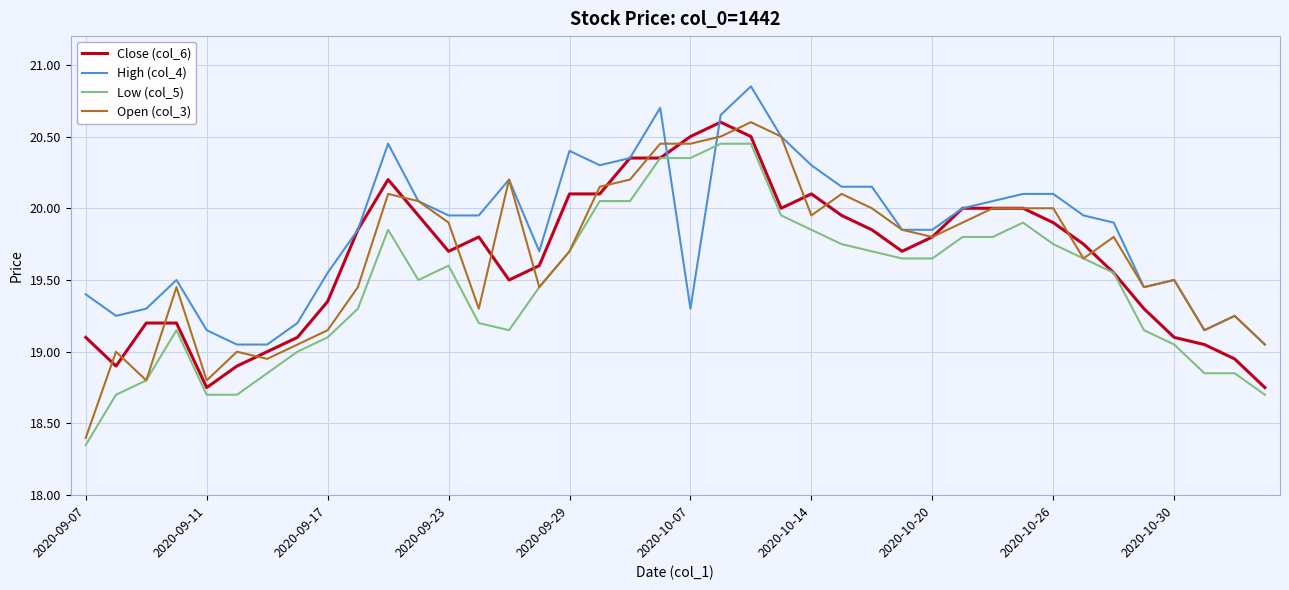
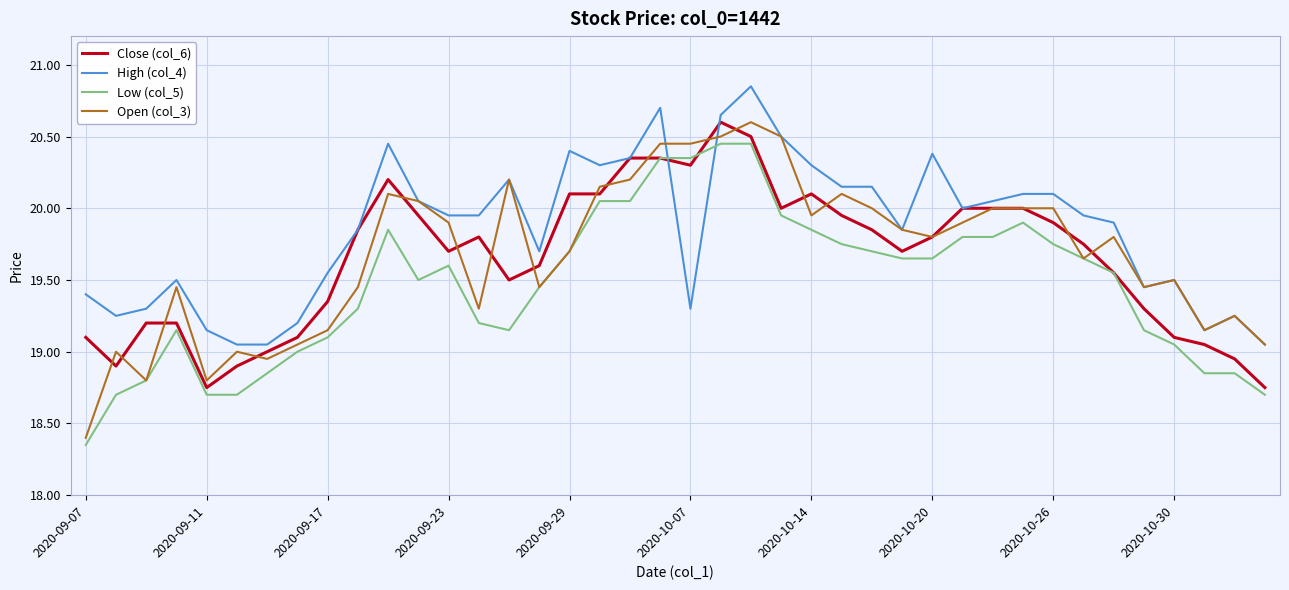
  {
    "Close (col_6)": {
      "2020-09-07": 19.1,
      "2020-09-11": 18.75,
      "2020-09-17": 19.35,
      "2020-09-23": 19.7,
      "2020-09-29": 20.1,
-     "2020-10-07": 20.5,
+     "2020-10-07": 20.3,
      "2020-10-14": 20.1,
      "2020-10-26": 19.9,
      "2020-10-30": 19.1
    },
    "High (col_4)": {
      "2020-09-07": 19.40,
      "2020-09-11": 19.15,
      "2020-09-17": 19.55,
      "2020-09-23": 19.95,
      "2020-09-29": 20.40,
      "2020-10-07": 19.30,
      "2020-10-14": 20.30,
-     "2020-10-20": 19.85,
+     "2020-10-20": 20.38,
      "2020-10-26": 20.10
    },
    "Low (col_5)": {
      "2020-09-07": 18.35,
      "2020-09-11": 18.70,
      "2020-09-17": 19.10,
      "2020-09-23": 19.60,
      "2020-10-07": 20.35,
      "2020-10-14": 19.85,
      "2020-10-20": 19.65,
      "2020-10-26": 19.75,
      "2020-10-30": 19.05
    },
    "Open (col_3)": {
      "2020-09-07": 18.40,
      "2020-09-11": 18.80,
      "2020-09-17": 19.15,
      "2020-09-23": 19.90,
      "2020-10-07": 20.45,
      "2020-10-14": 19.95,
      "2020-10-26": 20.00
    }
  }
